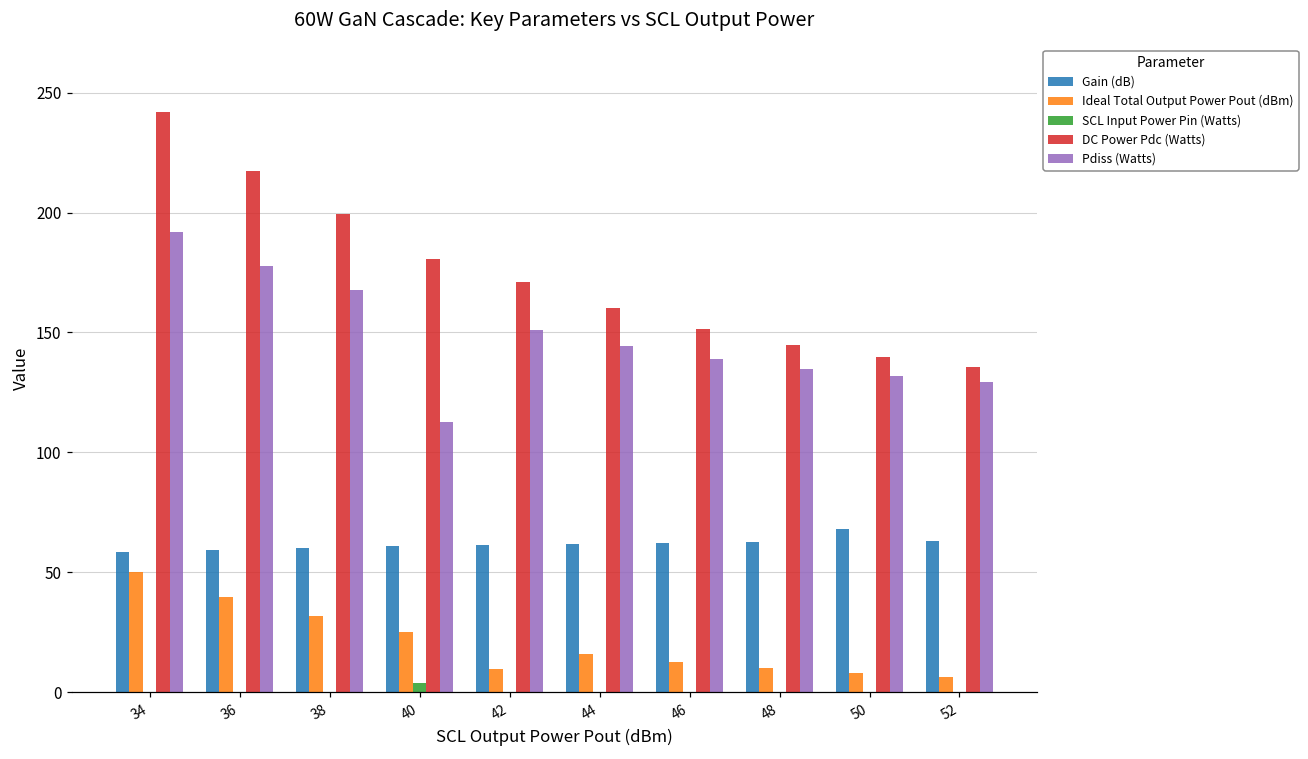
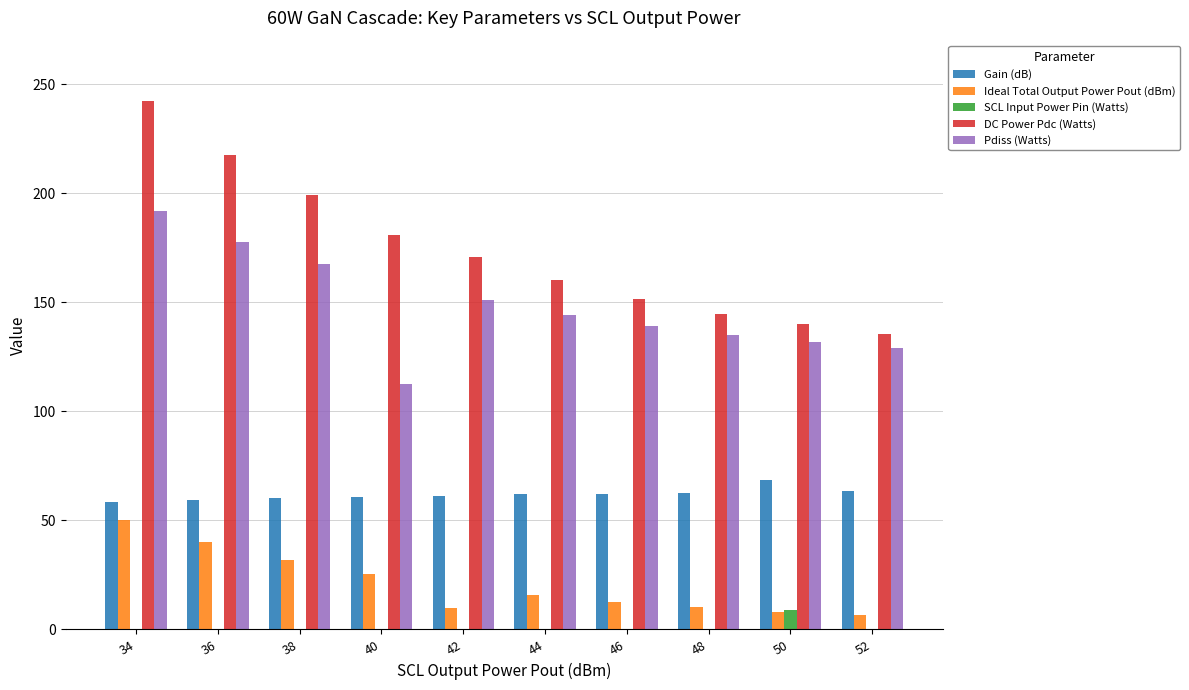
  {
    "Gain (dB)": {
      "34": 59,
      "36": 59,
      "38": 60,
      "40": 61,
      "42": 61,
      "44": 62,
      "46": 62,
      "48": 63,
      "50": 68,
      "52": 63
    },
    "Ideal Total Output Power Pout (dBm)": {
      "34": 50,
      "36": 40,
      "38": 32,
      "40": 25,
      "42": 10,
      "44": 16,
      "46": 13,
      "48": 10,
      "50": 8,
      "52": 6
    },
    "SCL Input Power Pin (Watts)": {
-     "40": 4,
-     "50": 0
+     "40": 0,
+     "50": 9
    },
    "DC Power Pdc (Watts)": {
      "34": 242,
      "36": 217,
      "38": 199,
      "40": 181,
      "42": 171,
      "44": 160,
      "46": 152,
      "48": 145,
      "50": 140,
      "52": 136
    },
    "Pdiss (Watts)": {
      "34": 192,
      "36": 178,
      "38": 168,
      "40": 112,
      "42": 151,
      "44": 144,
      "46": 139,
      "48": 135,
      "50": 132,
      "52": 129
    }
  }
